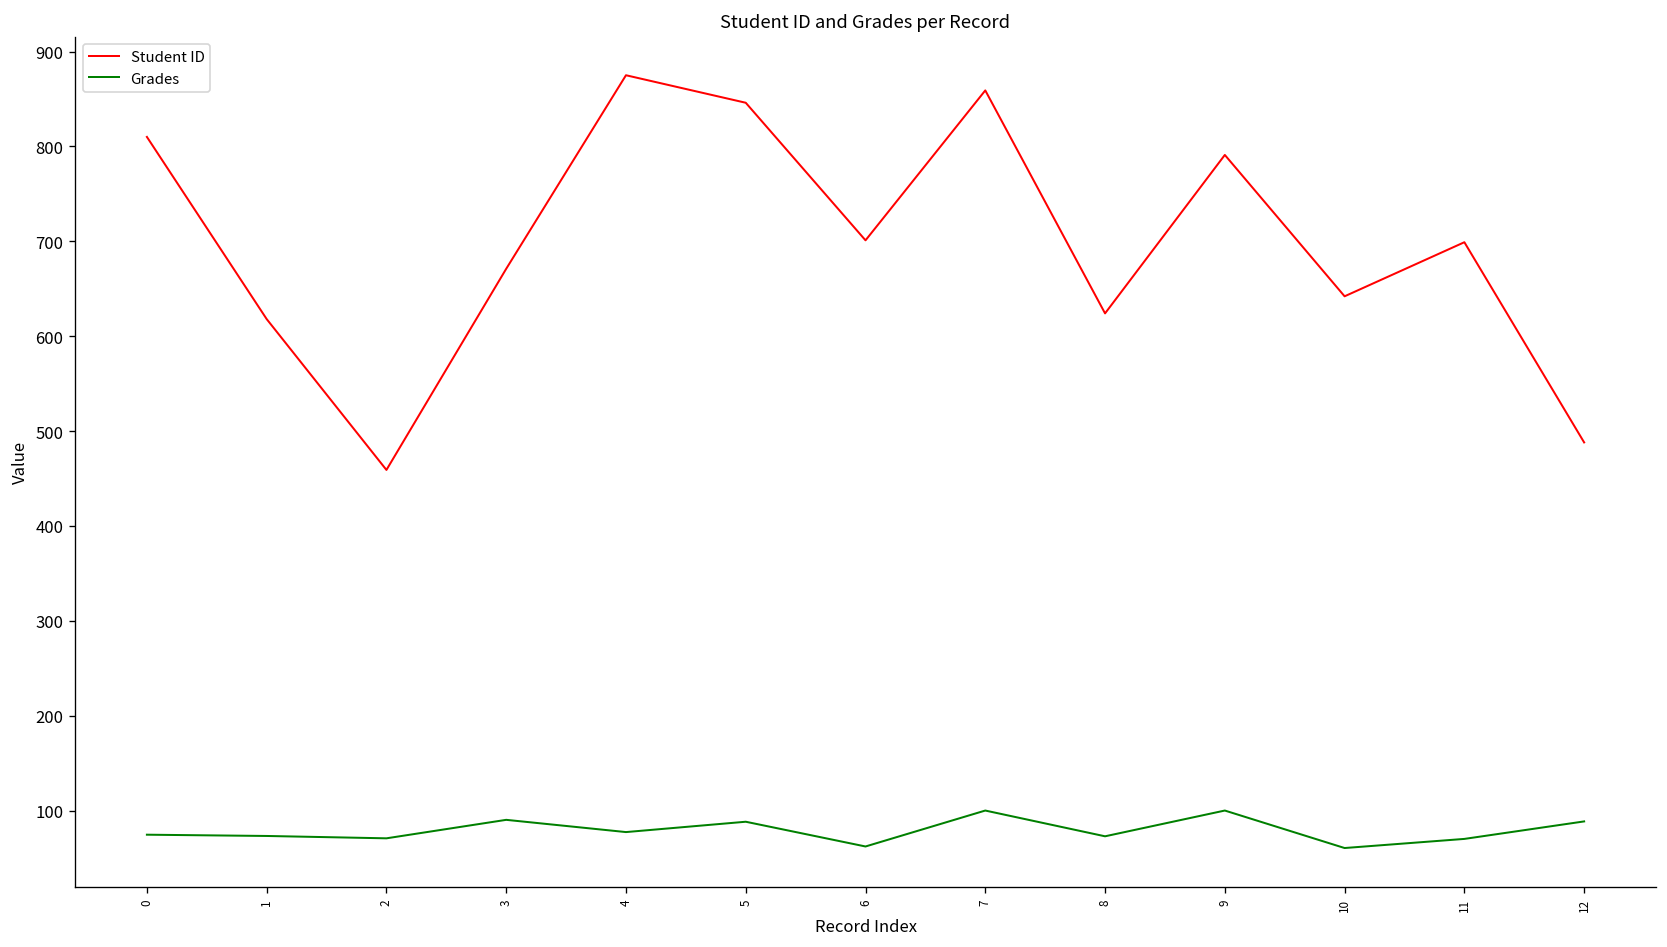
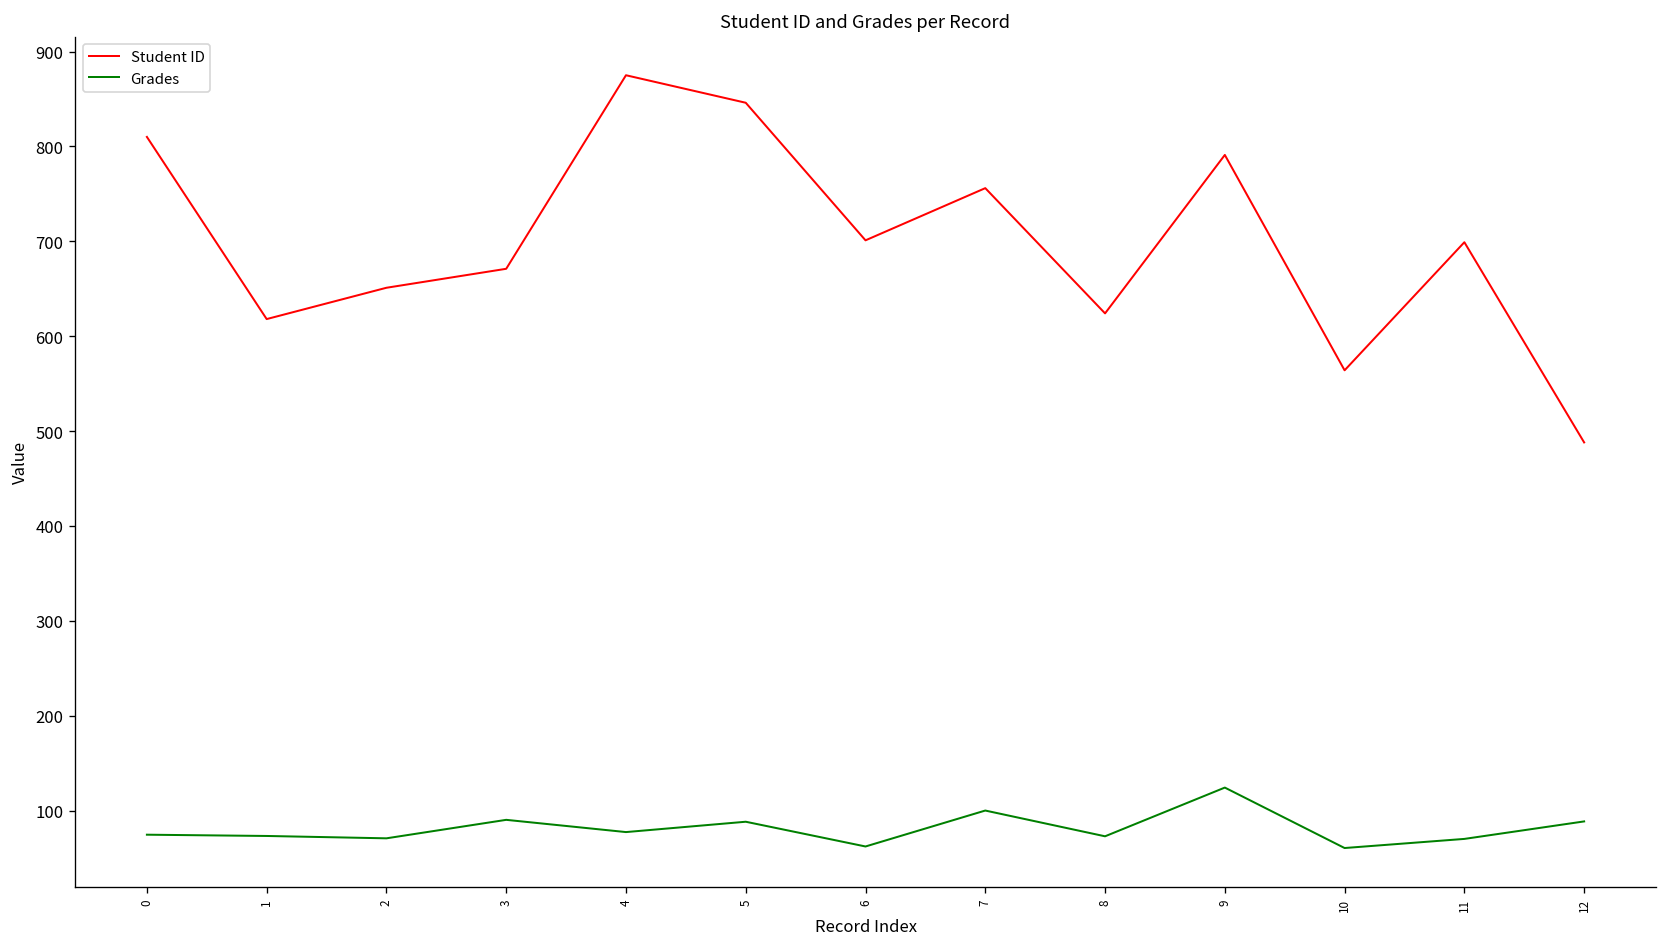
  {
    "Student ID": {
      "0": 810,
      "1": 620,
-     "2": 460,
+     "2": 650,
      "3": 670,
      "4": 880,
      "5": 850,
      "6": 700,
-     "7": 860,
+     "7": 760,
      "8": 620,
      "9": 790,
-     "10": 640,
+     "10": 560,
      "11": 700,
      "12": 490
    },
    "Grades": {
      "0": 70,
      "1": 70,
      "2": 70,
      "3": 90,
      "4": 80,
      "5": 90,
      "6": 60,
      "7": 100,
      "8": 70,
-     "9": 100,
+     "9": 120,
      "10": 60,
      "11": 70,
      "12": 90
    }
  }
